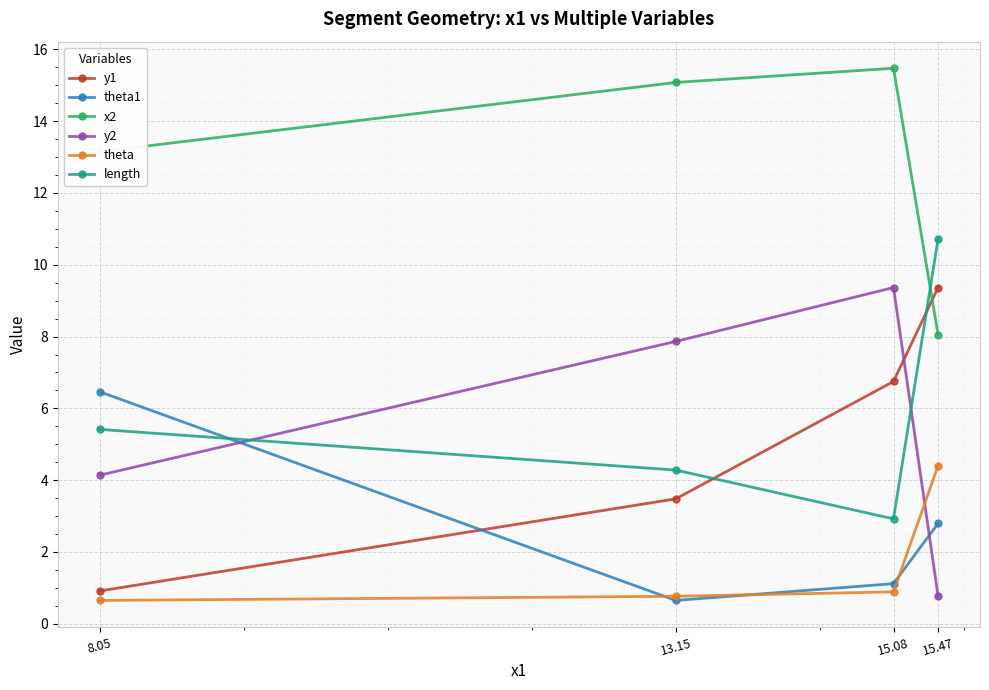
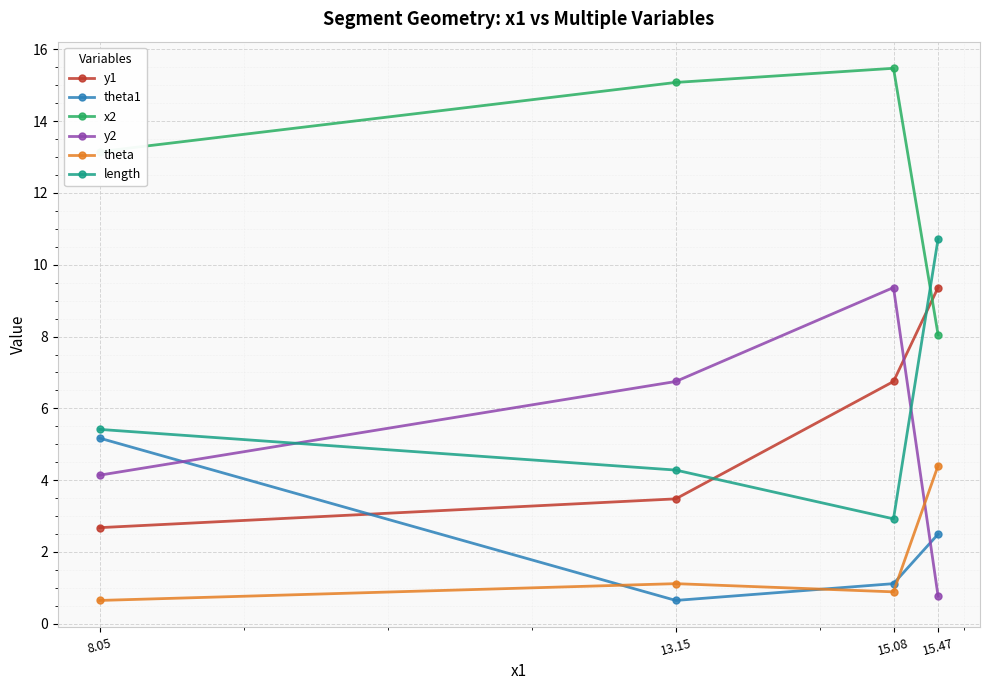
  {
    "y1": {
-     "8.05": 0.9,
+     "8.05": 2.7,
      "13.15": 3.5,
      "15.08": 6.7,
      "15.47": 9.4
    },
    "theta1": {
-     "8.05": 6.5,
+     "8.05": 5.2,
      "13.15": 0.6,
      "15.08": 1.1,
-     "15.47": 2.8
+     "15.47": 2.5
    },
    "y2": {
      "8.05": 4.1,
-     "13.15": 7.9,
+     "13.15": 6.7,
      "15.08": 9.4,
      "15.47": 0.8
    },
    "theta": {
      "8.05": 0.6,
-     "13.15": 0.8,
+     "13.15": 1.1,
      "15.08": 0.9,
      "15.47": 4.4
    }
  }
